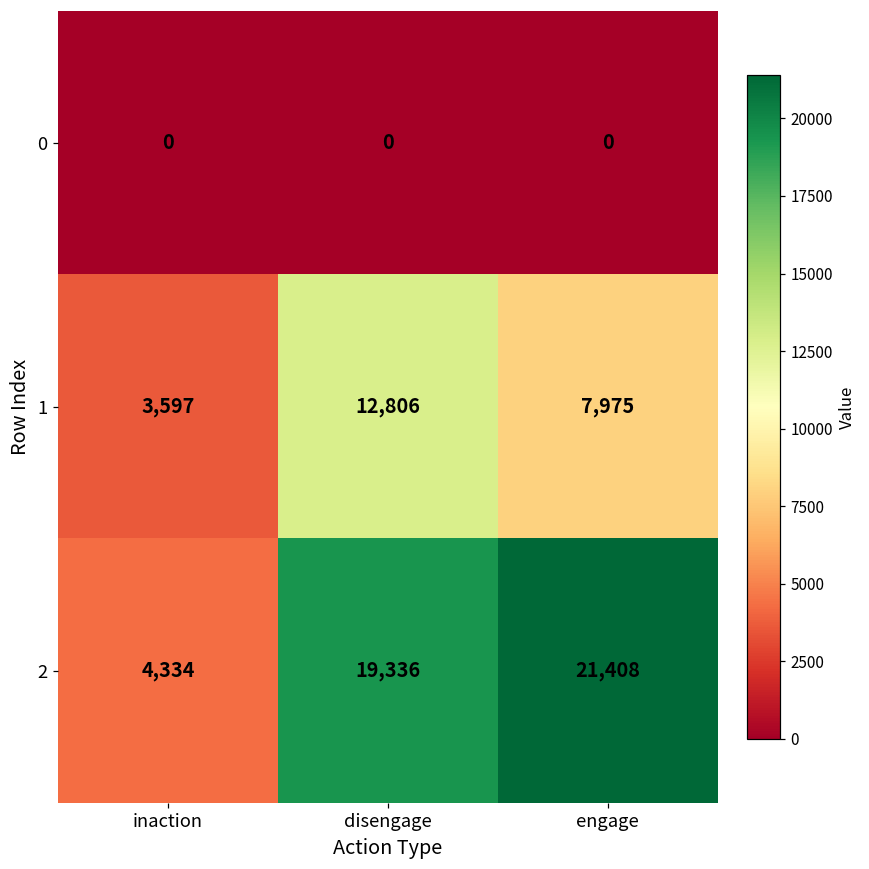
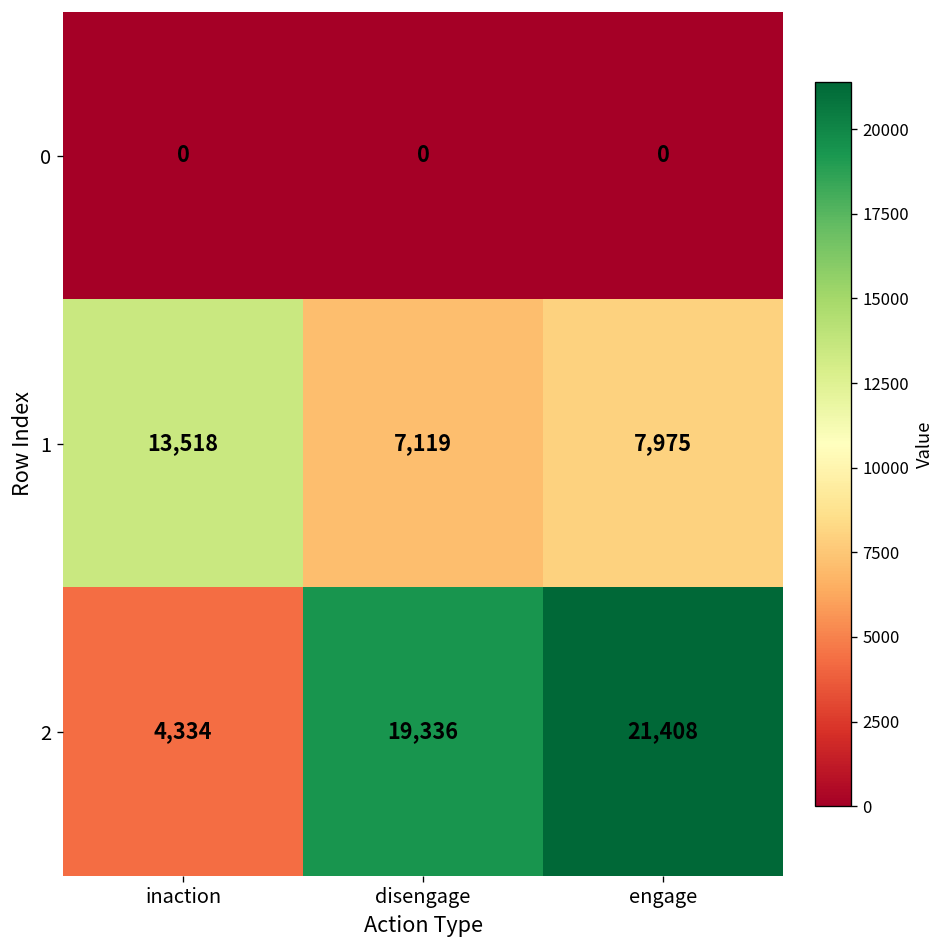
  {
    "0": {
      "inaction": "0",
      "disengage": "0",
      "engage": "0"
    },
    "1": {
-     "inaction": "3,597",
-     "disengage": "12,806",
+     "inaction": "13,518",
+     "disengage": "7,119",
      "engage": "7,975"
    },
    "2": {
      "inaction": "4,334",
      "disengage": "19,336",
      "engage": "21,408"
    }
  }
